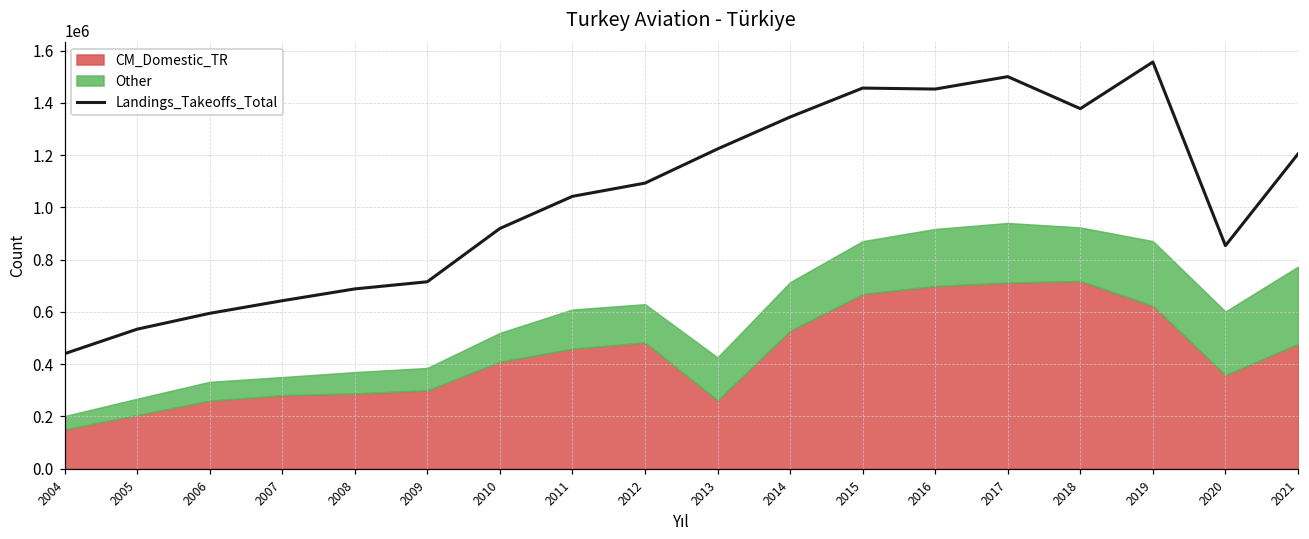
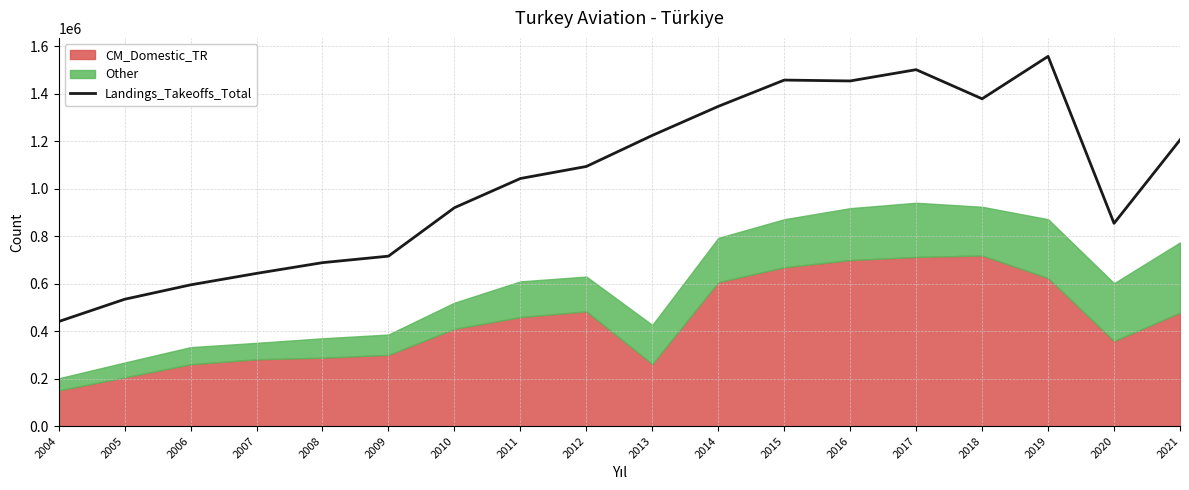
  {
    "Landings_Takeoffs_Total": {
      "2004": 440000,
      "2005": 530000,
      "2006": 590000,
      "2007": 640000,
      "2008": 690000,
      "2009": 720000,
      "2010": 920000,
      "2011": 1040000,
      "2012": 1090000,
      "2013": 1220000,
      "2014": 1350000,
      "2015": 1460000,
      "2016": 1450000,
      "2017": 1500000,
      "2018": 1380000,
      "2019": 1560000,
      "2020": 850000,
      "2021": 1200000
    },
    "CM_Domestic_TR": {
      "2004": 150000,
      "2005": 210000,
      "2006": 260000,
      "2007": 280000,
      "2008": 290000,
      "2009": 300000,
      "2010": 410000,
      "2011": 460000,
      "2012": 480000,
      "2013": 260000,
-     "2014": 530000,
+     "2014": 610000,
      "2015": 670000,
      "2016": 700000,
      "2017": 710000,
      "2018": 720000,
      "2019": 620000,
      "2020": 360000,
      "2021": 480000
    },
    "Other": {
      "2004": 50000,
      "2005": 60000,
      "2006": 70000,
      "2007": 70000,
      "2008": 80000,
      "2009": 90000,
      "2010": 110000,
      "2011": 150000,
      "2012": 150000,
      "2013": 160000,
      "2014": 190000,
      "2015": 200000,
      "2016": 220000,
      "2017": 230000,
      "2018": 200000,
      "2019": 250000,
      "2020": 240000,
      "2021": 300000
    }
  }
